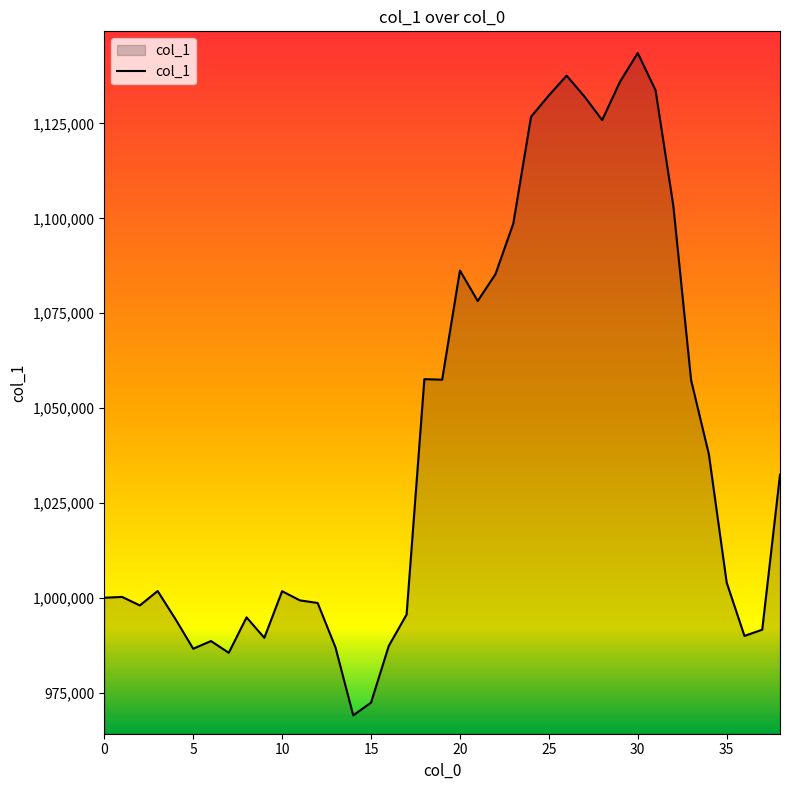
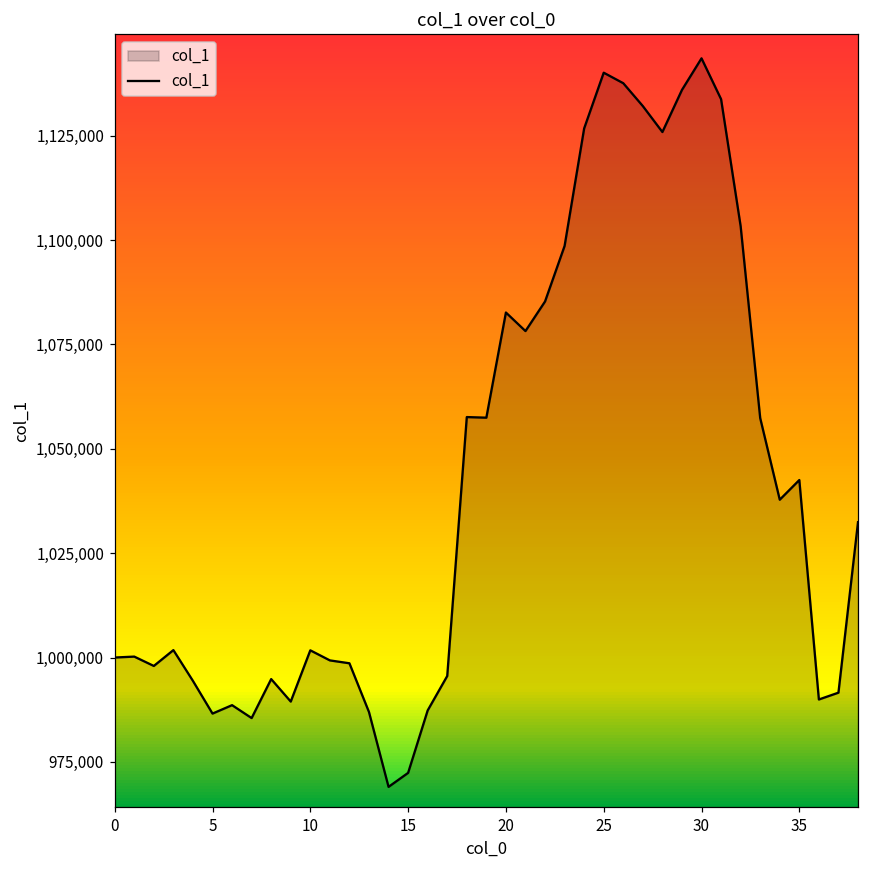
  {
    "0": "1,000,000",
    "5": "987,000",
    "10": "1,002,000",
    "15": "972,000",
-   "20": "1,086,000",
-   "25": "1,132,000",
+   "20": "1,083,000",
+   "25": "1,140,000",
    "30": "1,144,000",
-   "35": "1,004,000"
+   "35": "1,043,000"
  }
